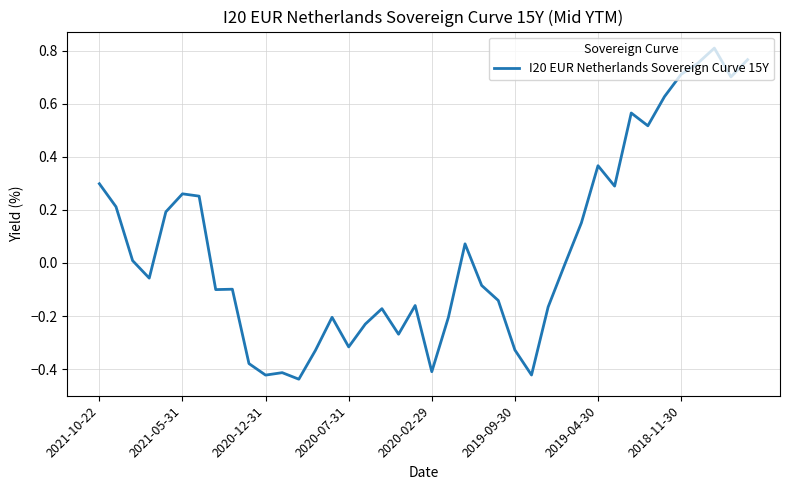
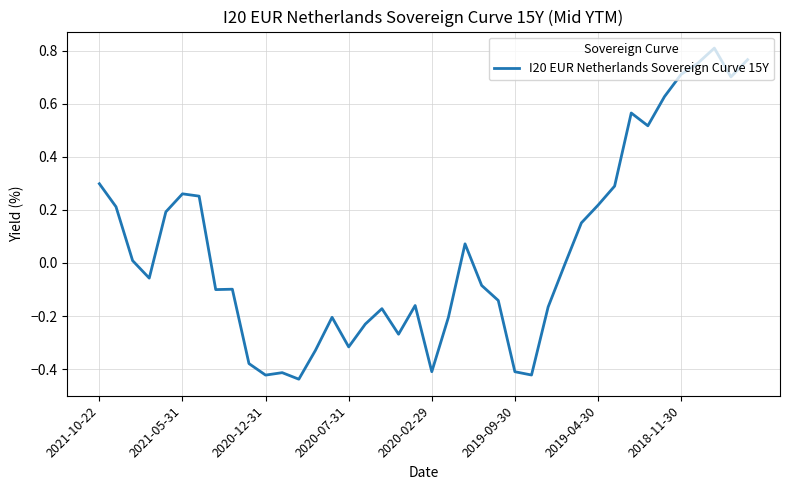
  {
    "2021-10-22": 0.30,
    "2021-05-31": 0.26,
    "2020-12-31": -0.42,
    "2020-07-31": -0.32,
    "2020-02-29": -0.41,
-   "2019-09-30": -0.33,
-   "2019-04-30": 0.37
+   "2019-09-30": -0.41,
+   "2019-04-30": 0.22
  }
